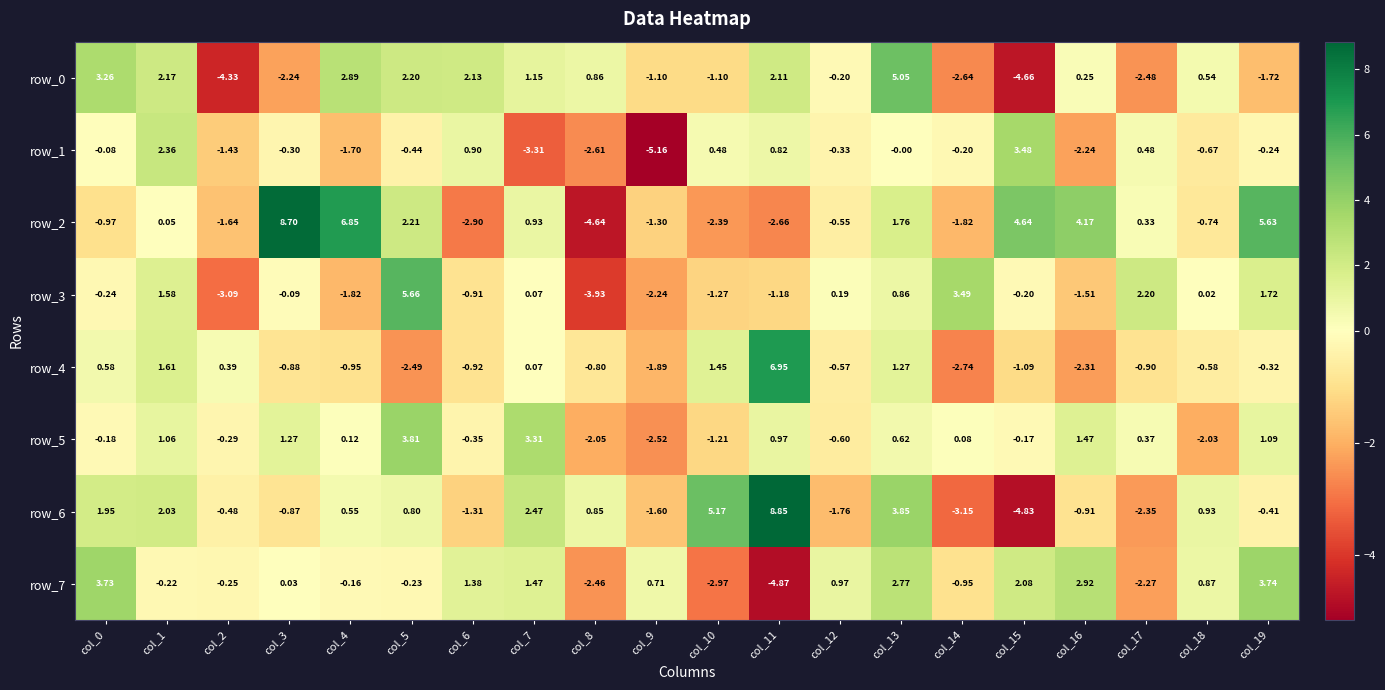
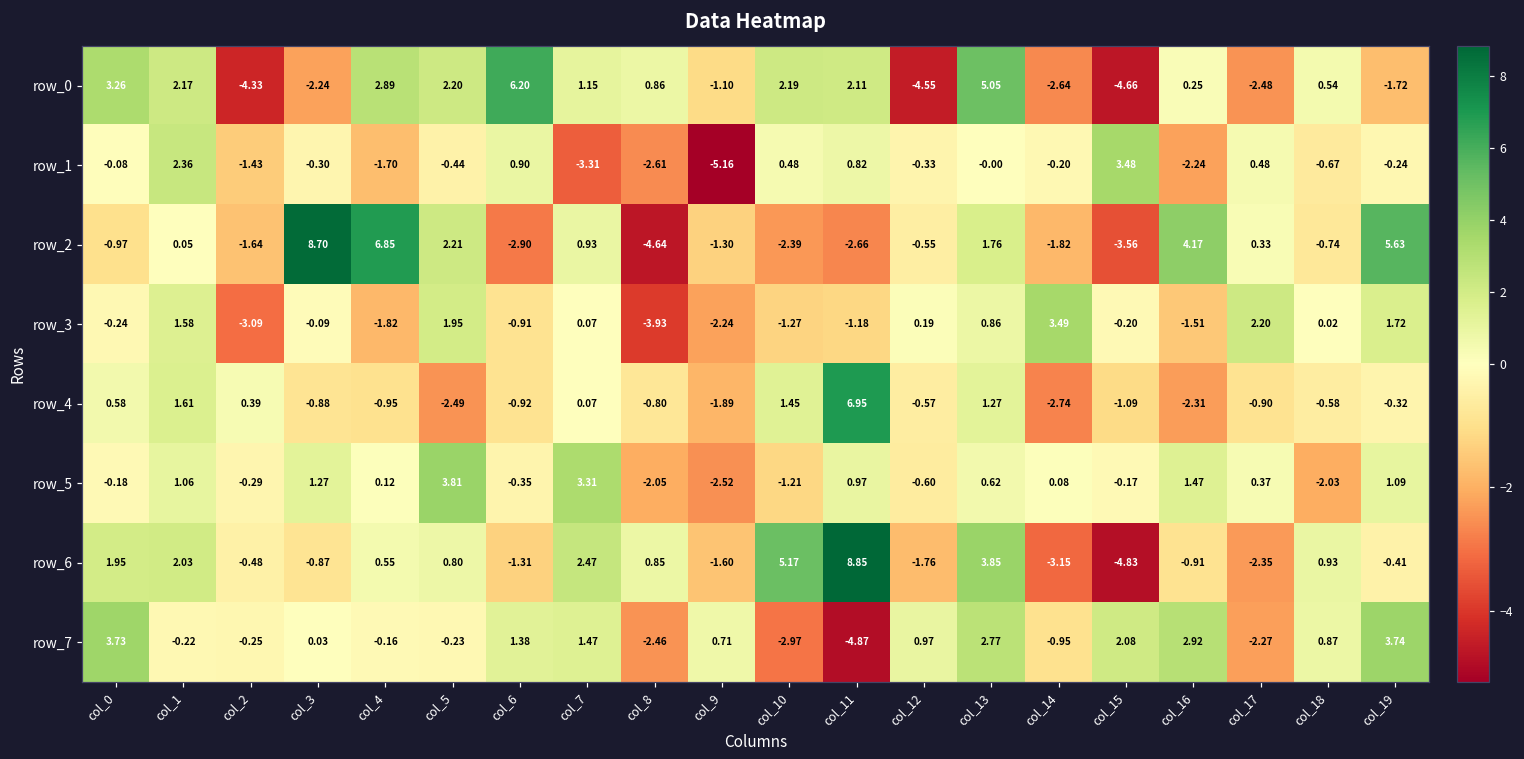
  {
    "row_0": {
      "col_0": 3.26,
      "col_1": 2.17,
      "col_2": -4.33,
      "col_3": -2.24,
      "col_4": 2.89,
      "col_5": 2.20,
-     "col_6": 2.13,
+     "col_6": 6.20,
      "col_7": 1.15,
      "col_8": 0.86,
      "col_9": -1.10,
-     "col_10": -1.10,
+     "col_10": 2.19,
      "col_11": 2.11,
-     "col_12": -0.20,
+     "col_12": -4.55,
      "col_13": 5.05,
      "col_14": -2.64,
      "col_15": -4.66,
      "col_16": 0.25,
      "col_17": -2.48,
      "col_18": 0.54,
      "col_19": -1.72
    },
    "row_1": {
      "col_0": -0.08,
      "col_1": 2.36,
      "col_2": -1.43,
      "col_3": -0.30,
      "col_4": -1.70,
      "col_5": -0.44,
      "col_6": 0.90,
      "col_7": -3.31,
      "col_8": -2.61,
      "col_9": -5.16,
      "col_10": 0.48,
      "col_11": 0.82,
      "col_12": -0.33,
      "col_13": -0.00,
      "col_14": -0.20,
      "col_15": 3.48,
      "col_16": -2.24,
      "col_17": 0.48,
      "col_18": -0.67,
      "col_19": -0.24
    },
    "row_2": {
      "col_0": -0.97,
      "col_1": 0.05,
      "col_2": -1.64,
      "col_3": 8.70,
      "col_4": 6.85,
      "col_5": 2.21,
      "col_6": -2.90,
      "col_7": 0.93,
      "col_8": -4.64,
      "col_9": -1.30,
      "col_10": -2.39,
      "col_11": -2.66,
      "col_12": -0.55,
      "col_13": 1.76,
      "col_14": -1.82,
-     "col_15": 4.64,
+     "col_15": -3.56,
      "col_16": 4.17,
      "col_17": 0.33,
      "col_18": -0.74,
      "col_19": 5.63
    },
    "row_3": {
      "col_0": -0.24,
      "col_1": 1.58,
      "col_2": -3.09,
      "col_3": -0.09,
      "col_4": -1.82,
-     "col_5": 5.66,
+     "col_5": 1.95,
      "col_6": -0.91,
      "col_7": 0.07,
      "col_8": -3.93,
      "col_9": -2.24,
      "col_10": -1.27,
      "col_11": -1.18,
      "col_12": 0.19,
      "col_13": 0.86,
      "col_14": 3.49,
      "col_15": -0.20,
      "col_16": -1.51,
      "col_17": 2.20,
      "col_18": 0.02,
      "col_19": 1.72
    },
    "row_4": {
      "col_0": 0.58,
      "col_1": 1.61,
      "col_2": 0.39,
      "col_3": -0.88,
      "col_4": -0.95,
      "col_5": -2.49,
      "col_6": -0.92,
      "col_7": 0.07,
      "col_8": -0.80,
      "col_9": -1.89,
      "col_10": 1.45,
      "col_11": 6.95,
      "col_12": -0.57,
      "col_13": 1.27,
      "col_14": -2.74,
      "col_15": -1.09,
      "col_16": -2.31,
      "col_17": -0.90,
      "col_18": -0.58,
      "col_19": -0.32
    },
    "row_5": {
      "col_0": -0.18,
      "col_1": 1.06,
      "col_2": -0.29,
      "col_3": 1.27,
      "col_4": 0.12,
      "col_5": 3.81,
      "col_6": -0.35,
      "col_7": 3.31,
      "col_8": -2.05,
      "col_9": -2.52,
      "col_10": -1.21,
      "col_11": 0.97,
      "col_12": -0.60,
      "col_13": 0.62,
      "col_14": 0.08,
      "col_15": -0.17,
      "col_16": 1.47,
      "col_17": 0.37,
      "col_18": -2.03,
      "col_19": 1.09
    },
    "row_6": {
      "col_0": 1.95,
      "col_1": 2.03,
      "col_2": -0.48,
      "col_3": -0.87,
      "col_4": 0.55,
      "col_5": 0.80,
      "col_6": -1.31,
      "col_7": 2.47,
      "col_8": 0.85,
      "col_9": -1.60,
      "col_10": 5.17,
      "col_11": 8.85,
      "col_12": -1.76,
      "col_13": 3.85,
      "col_14": -3.15,
      "col_15": -4.83,
      "col_16": -0.91,
      "col_17": -2.35,
      "col_18": 0.93,
      "col_19": -0.41
    },
    "row_7": {
      "col_0": 3.73,
      "col_1": -0.22,
      "col_2": -0.25,
      "col_3": 0.03,
      "col_4": -0.16,
      "col_5": -0.23,
      "col_6": 1.38,
      "col_7": 1.47,
      "col_8": -2.46,
      "col_9": 0.71,
      "col_10": -2.97,
      "col_11": -4.87,
      "col_12": 0.97,
      "col_13": 2.77,
      "col_14": -0.95,
      "col_15": 2.08,
      "col_16": 2.92,
      "col_17": -2.27,
      "col_18": 0.87,
      "col_19": 3.74
    }
  }
